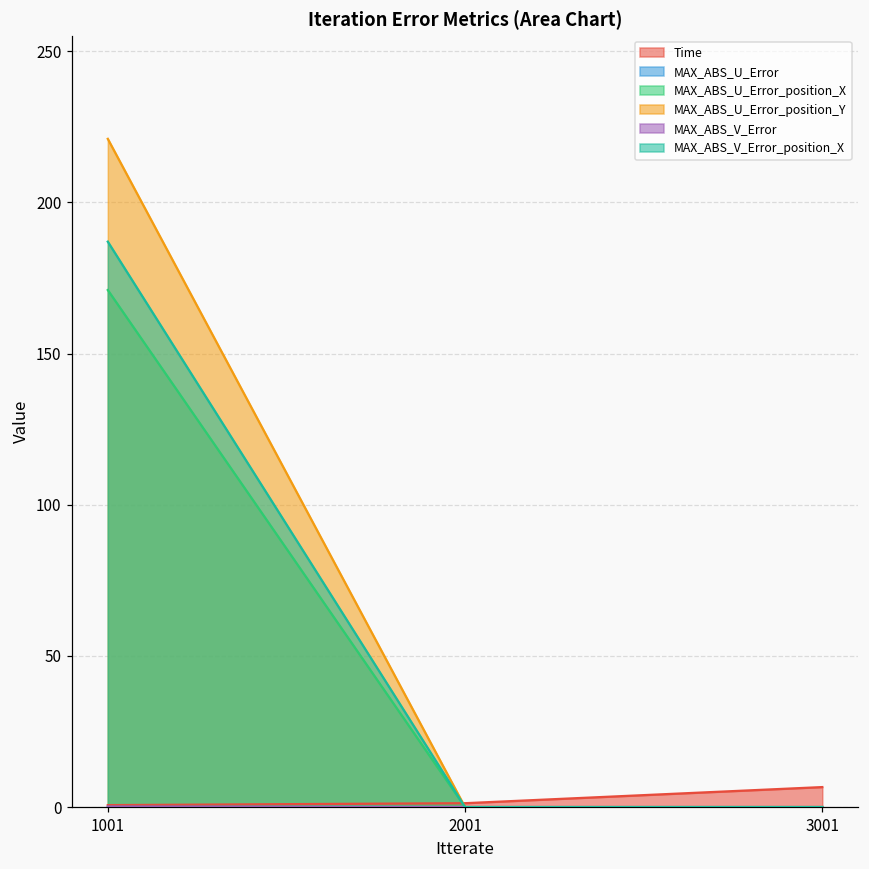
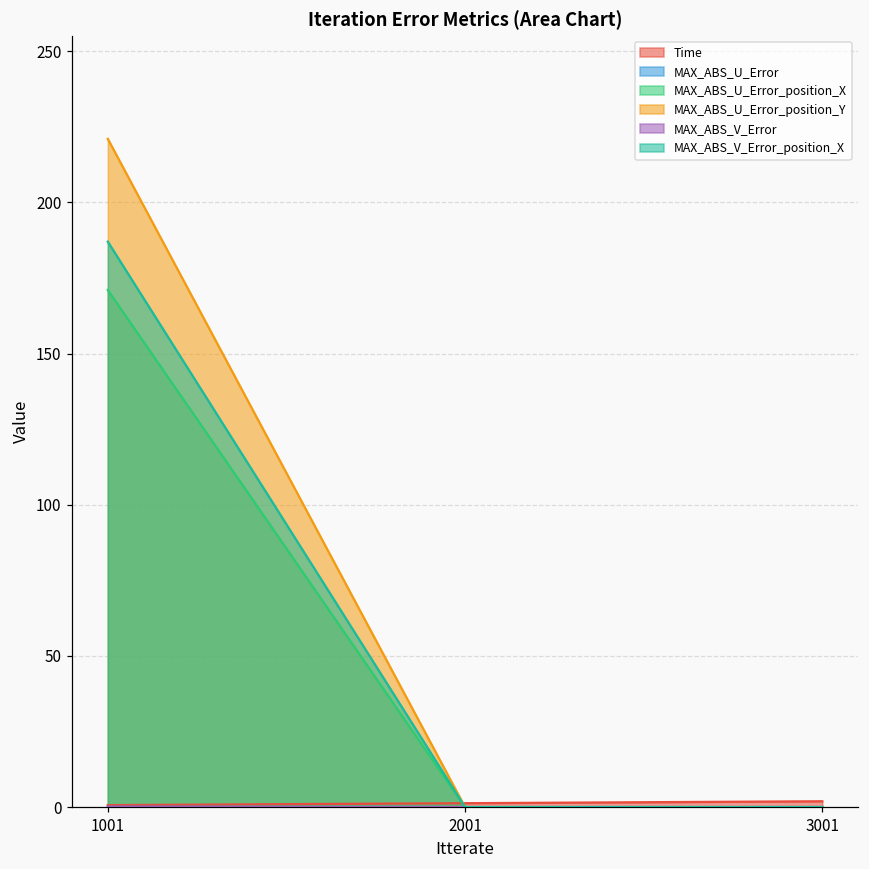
  {
    "Time": {
      "2001": 1,
-     "3001": 7
+     "3001": 2
    },
    "MAX_ABS_U_Error_position_Y": {
      "1001": 221
    }
  }
